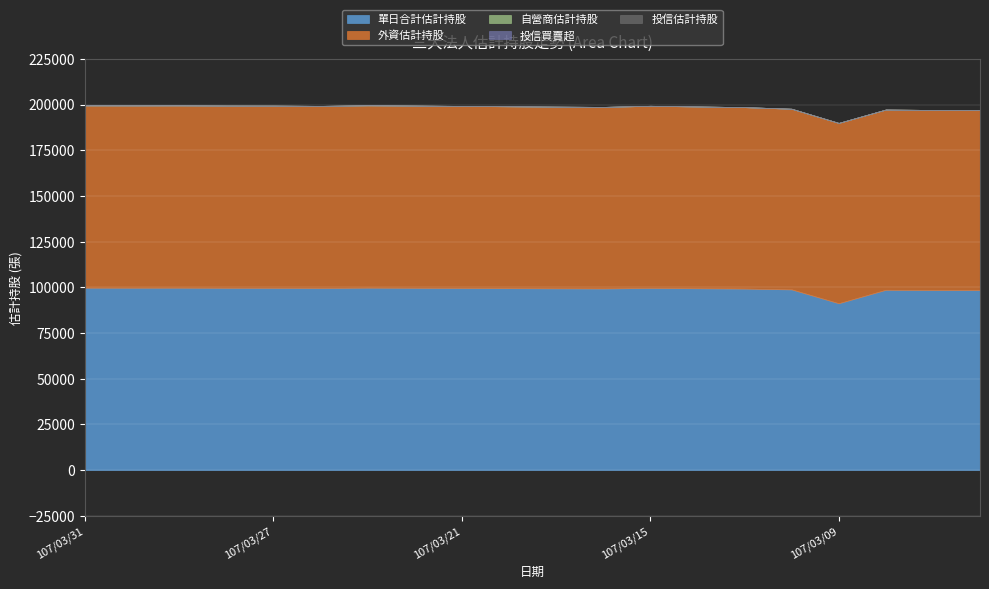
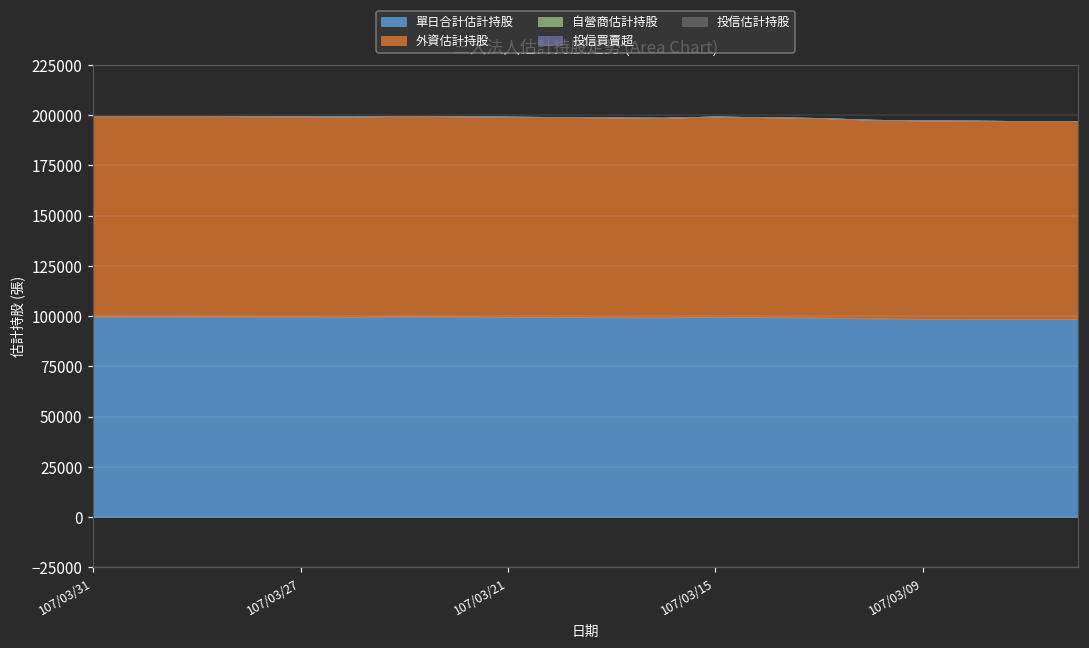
  {
    "單日合計估計持股": {
      "107/03/31": 100000,
      "107/03/27": 100000,
      "107/03/21": 100000,
      "107/03/15": 100000,
-     "107/03/09": 91000
+     "107/03/09": 99000
    }
  }
